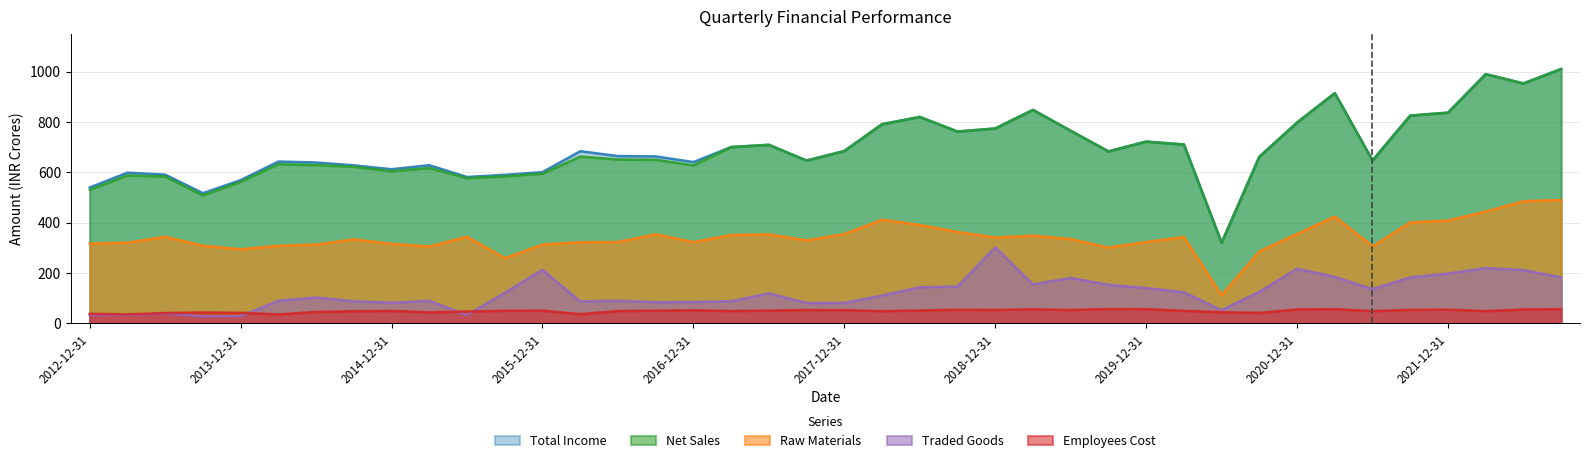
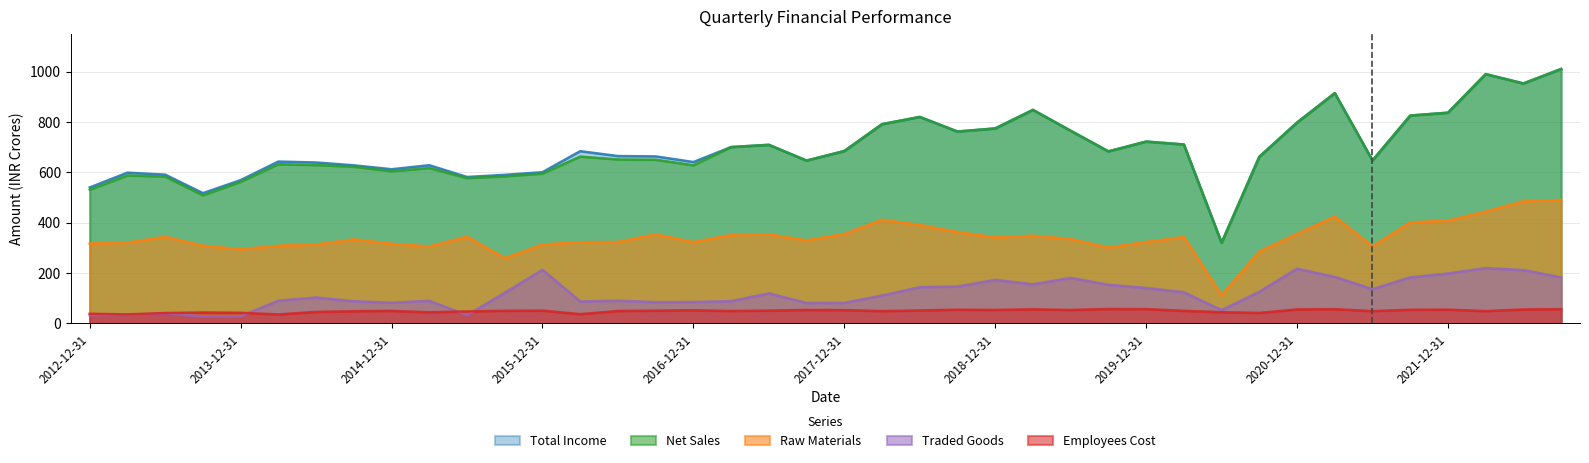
  {
    "Total Income": {
      "2016-12-31": 640
    },
    "Net Sales": {
      "2016-12-31": 630
    },
    "Raw Materials": {
      "2012-12-31": 320,
      "2013-12-31": 290,
      "2014-12-31": 320,
      "2015-12-31": 310,
      "2016-12-31": 320,
      "2017-12-31": 360,
      "2018-12-31": 340,
      "2019-12-31": 320,
      "2020-12-31": 360,
      "2021-12-31": 410
    },
    "Traded Goods": {
      "2013-12-31": 30,
      "2014-12-31": 80,
      "2015-12-31": 210,
      "2016-12-31": 90,
      "2017-12-31": 80,
-     "2018-12-31": 300,
+     "2018-12-31": 170,
      "2019-12-31": 140,
      "2020-12-31": 220,
      "2021-12-31": 200
    },
    "Employees Cost": {
      "2013-12-31": 40,
      "2014-12-31": 50,
      "2015-12-31": 50,
      "2016-12-31": 50,
      "2017-12-31": 50,
      "2018-12-31": 50,
      "2019-12-31": 60,
      "2020-12-31": 60,
      "2021-12-31": 50
    }
  }
